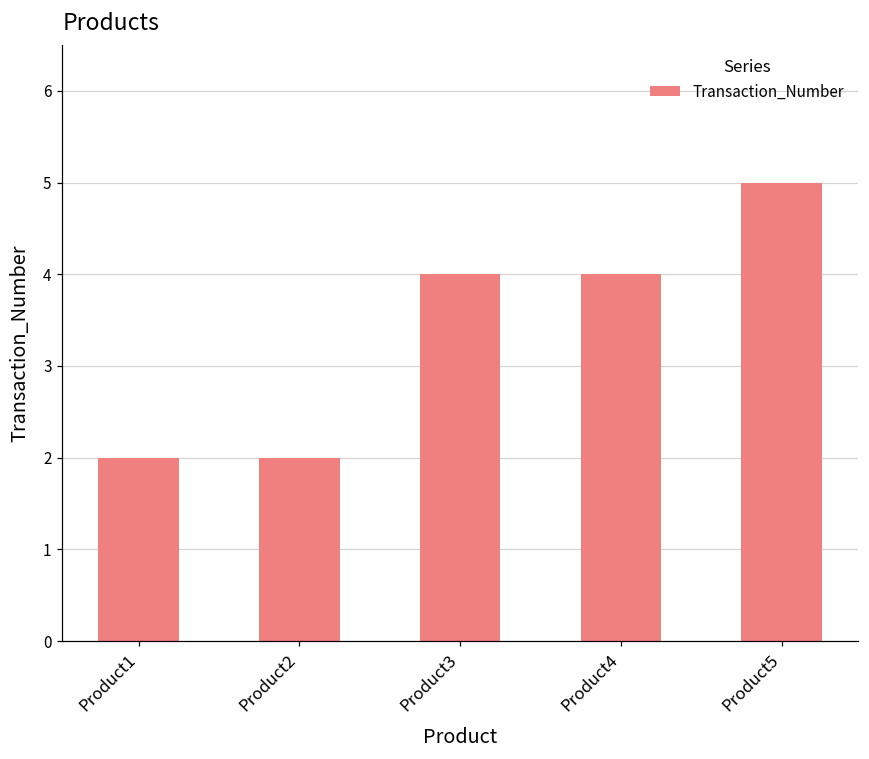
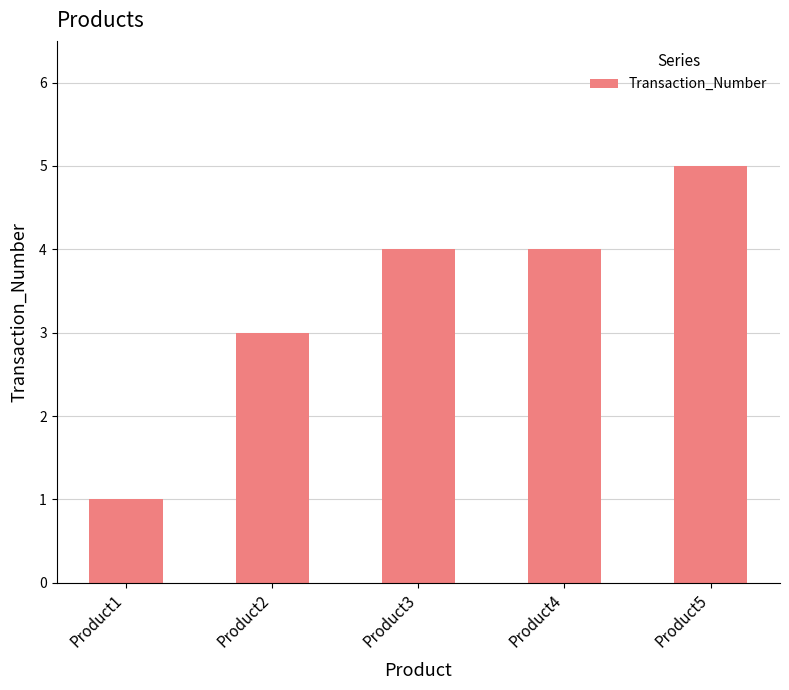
  {
-   "Product1": 2,
-   "Product2": 2,
+   "Product1": 1,
+   "Product2": 3,
    "Product3": 4,
    "Product4": 4,
    "Product5": 5
  }
